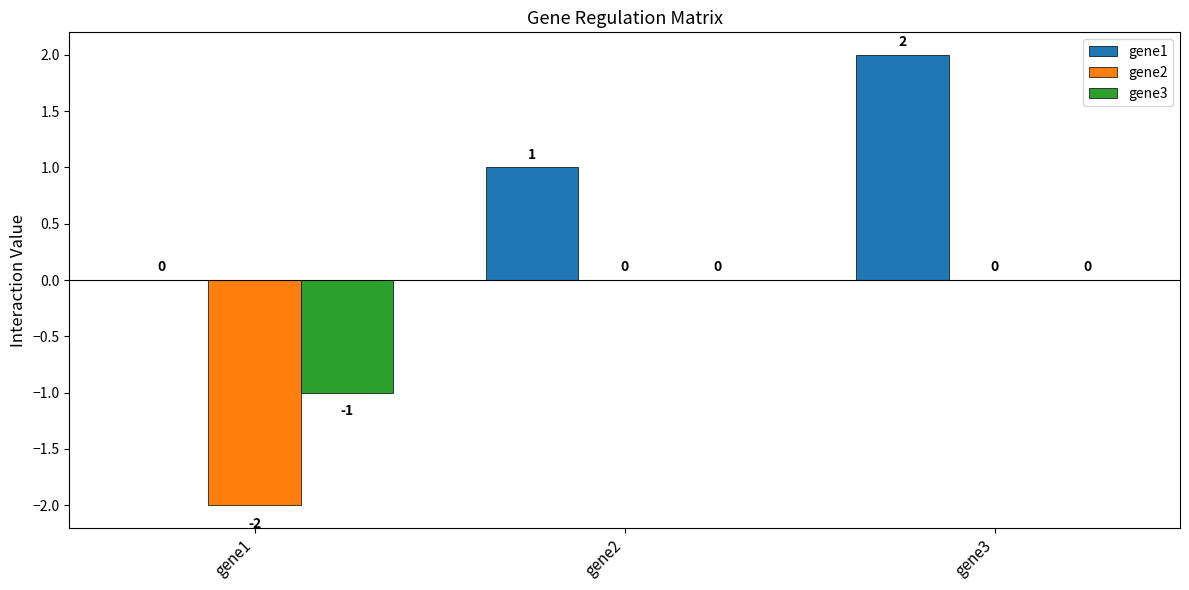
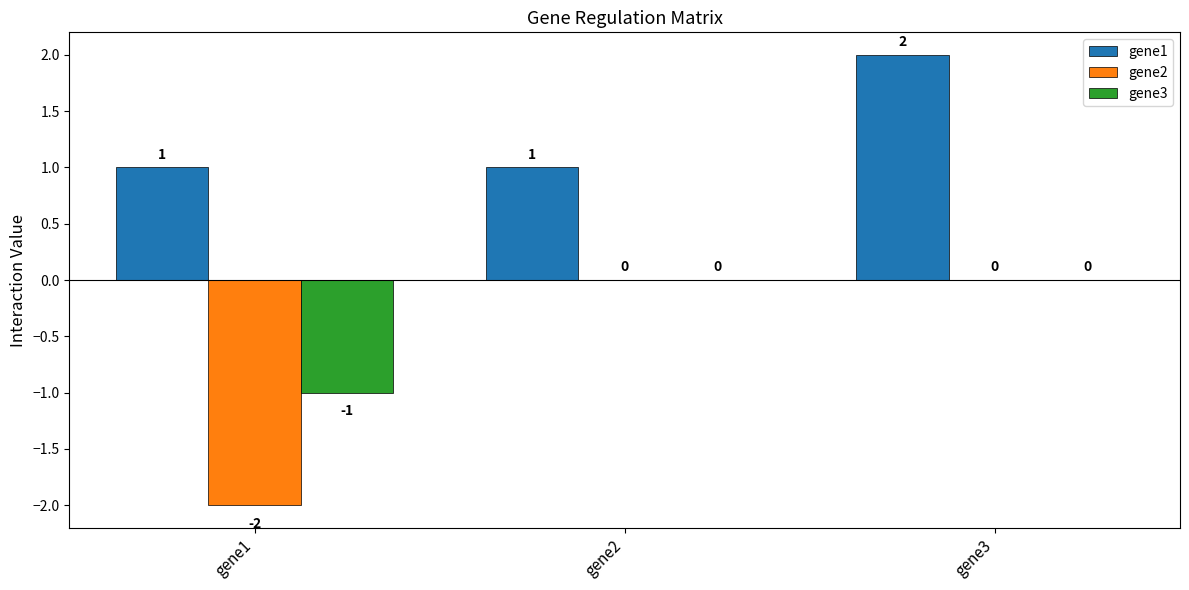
  {
    "gene1": {
-     "gene1": 0,
+     "gene1": 1,
      "gene2": 1,
      "gene3": 2
    },
    "gene2": {
      "gene1": -2,
      "gene2": 0,
      "gene3": 0
    },
    "gene3": {
      "gene1": -1,
      "gene2": 0,
      "gene3": 0
    }
  }
